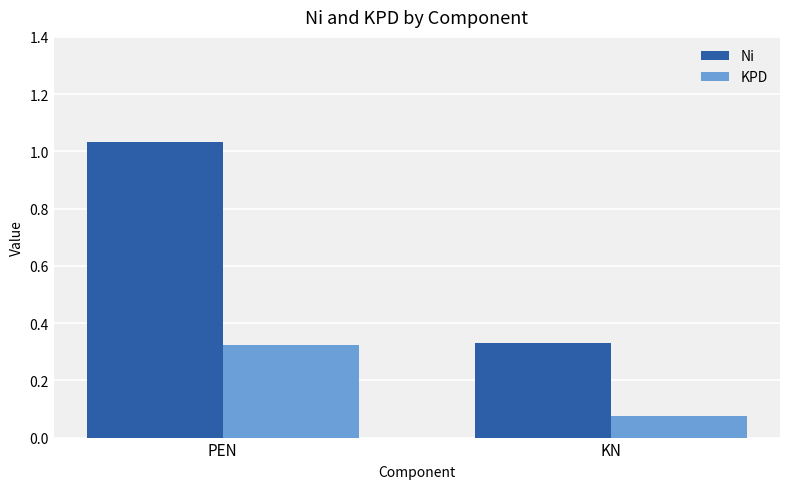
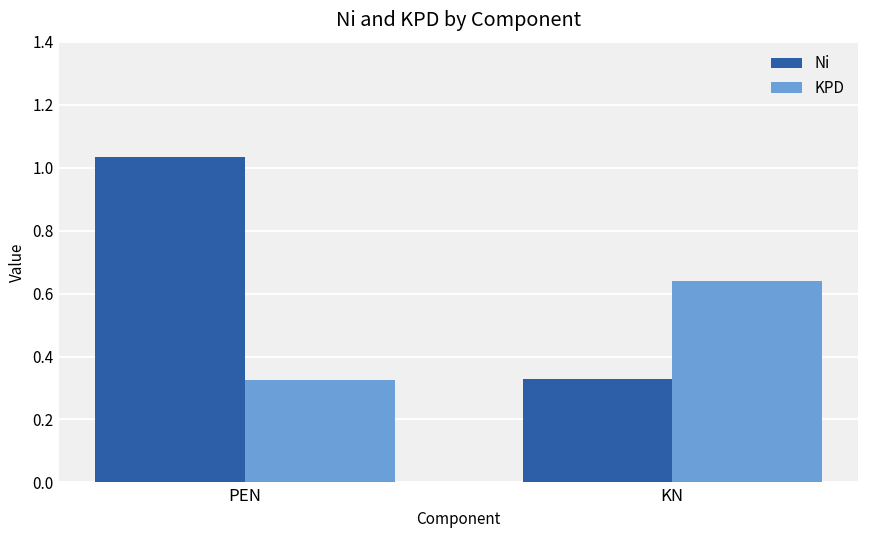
  {
    "Ni": {
      "PEN": 1.03,
      "KN": 0.33
    },
    "KPD": {
      "PEN": 0.32,
-     "KN": 0.08
+     "KN": 0.64
    }
  }
